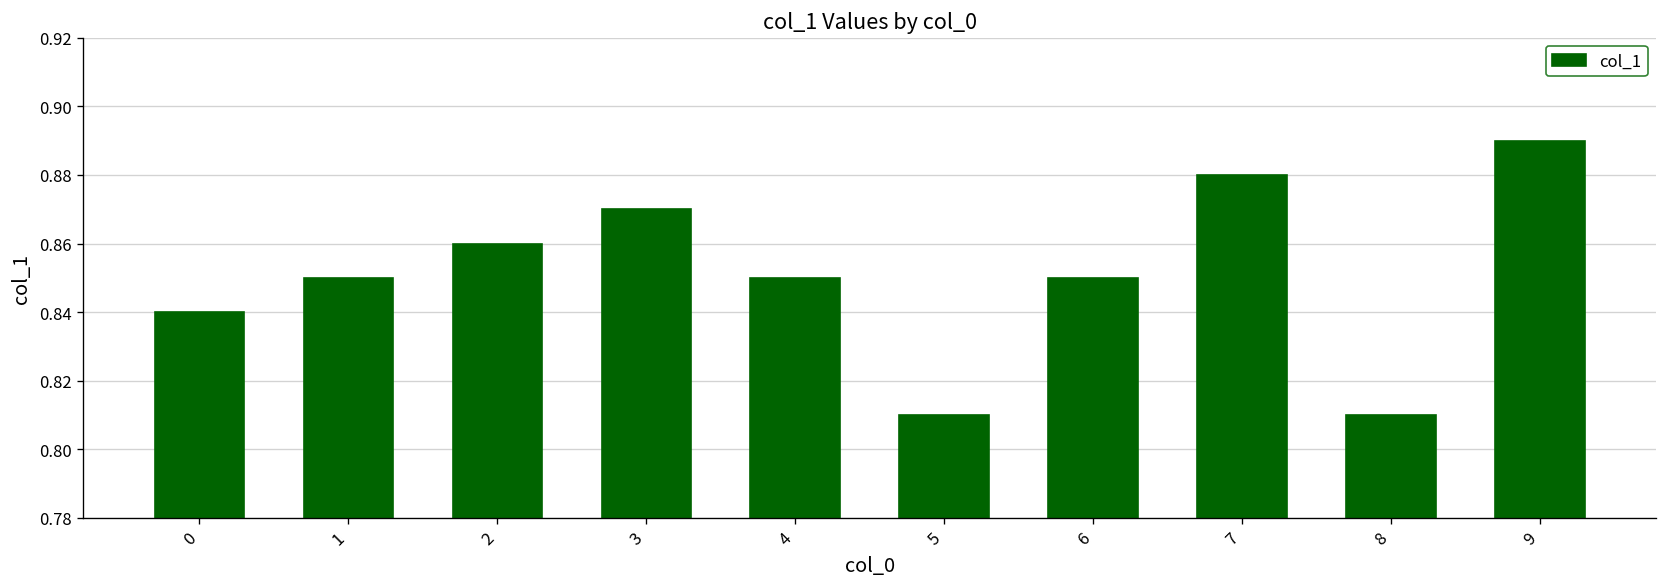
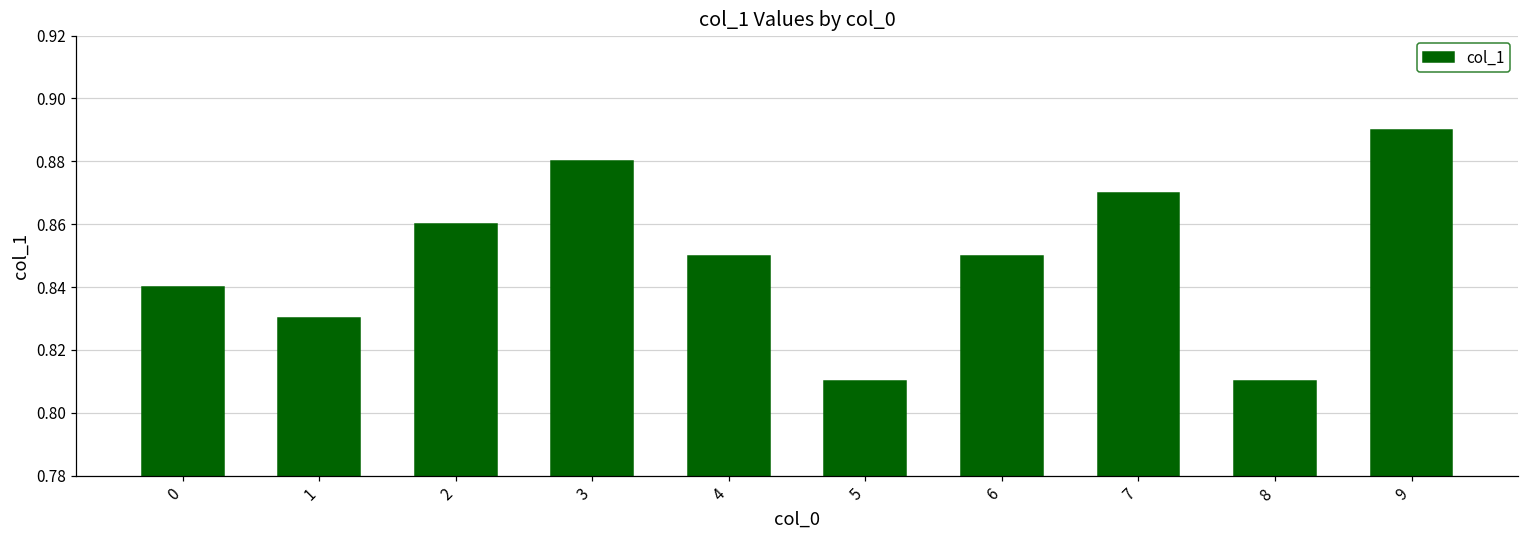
  {
    "0": 0.84,
-   "1": 0.85,
+   "1": 0.83,
    "2": 0.86,
-   "3": 0.87,
+   "3": 0.88,
    "4": 0.85,
    "5": 0.81,
    "6": 0.85,
-   "7": 0.88,
+   "7": 0.87,
    "8": 0.81,
    "9": 0.89
  }
